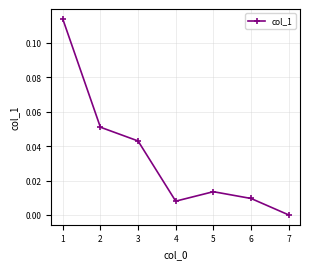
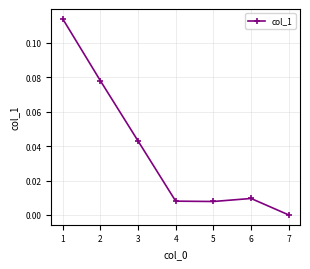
  {
    "1": 0.114,
-   "2": 0.051,
+   "2": 0.078,
    "3": 0.043,
    "4": 0.008,
-   "5": 0.014,
+   "5": 0.008,
    "6": 0.010,
    "7": 0.000
  }
